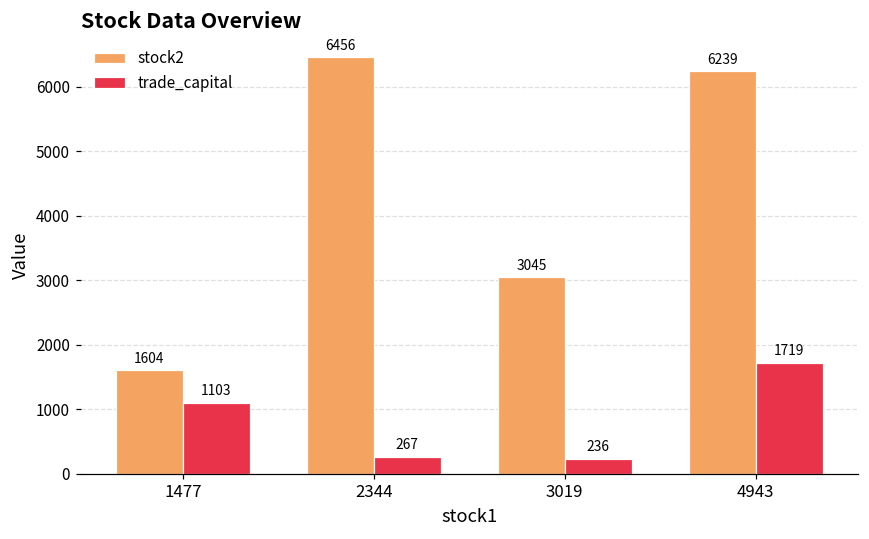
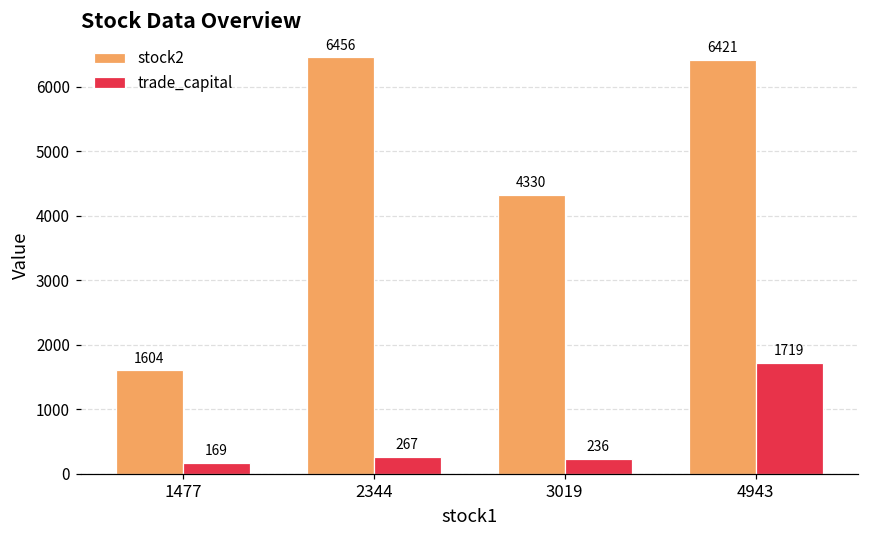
  {
    "stock2": {
      "1477": 1604,
      "2344": 6456,
-     "3019": 3045,
-     "4943": 6239
+     "3019": 4330,
+     "4943": 6421
    },
    "trade_capital": {
-     "1477": 1103,
+     "1477": 169,
      "2344": 267,
      "3019": 236,
      "4943": 1719
    }
  }
